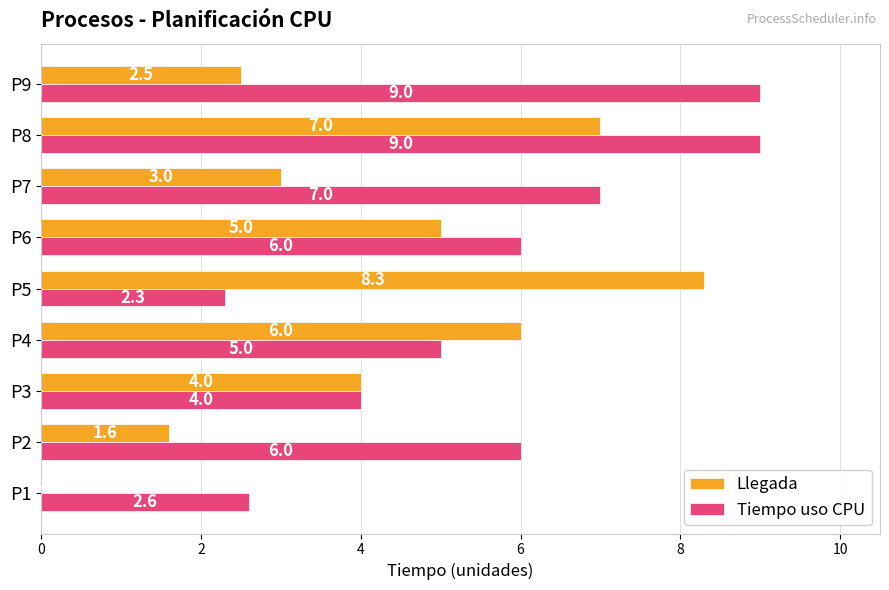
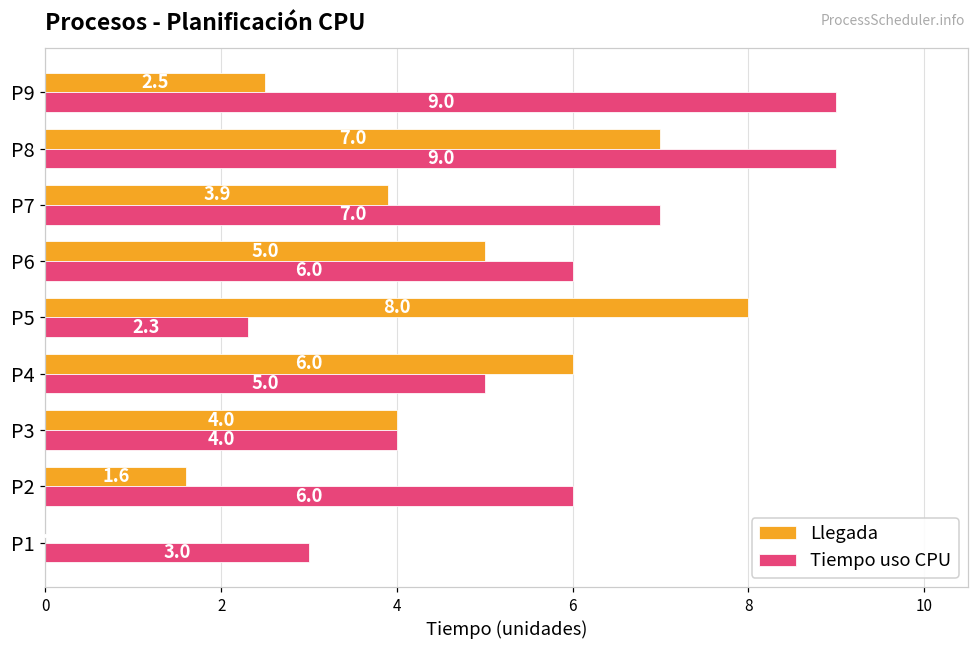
  {
    "Llegada": {
      "P9": 2.5,
      "P8": 7.0,
-     "P7": 3.0,
+     "P7": 3.9,
      "P6": 5.0,
-     "P5": 8.3,
+     "P5": 8.0,
      "P4": 6.0,
      "P3": 4.0,
      "P2": 1.6
    },
    "Tiempo uso CPU": {
      "P9": 9.0,
      "P8": 9.0,
      "P7": 7.0,
      "P6": 6.0,
      "P5": 2.3,
      "P4": 5.0,
      "P3": 4.0,
      "P2": 6.0,
-     "P1": 2.6
+     "P1": 3.0
    }
  }
